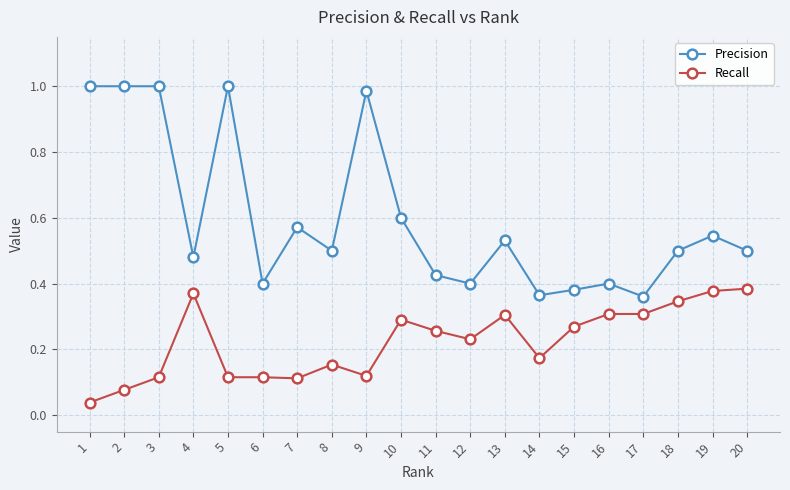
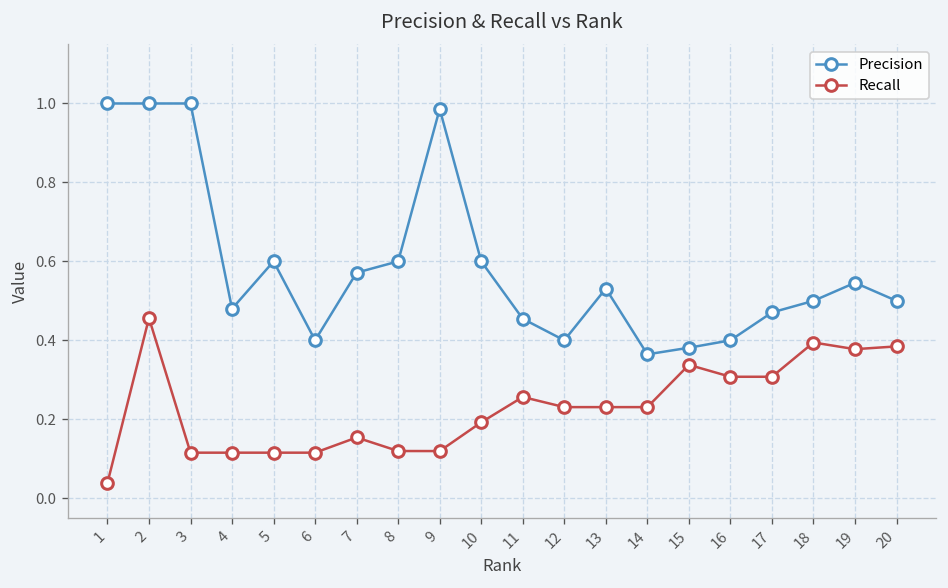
  {
    "Precision": {
      "1": 1.00,
      "2": 1.00,
      "3": 1.00,
      "4": 0.48,
-     "5": 1.0,
+     "5": 0.6,
      "6": 0.40,
      "7": 0.57,
-     "8": 0.5,
+     "8": 0.6,
      "9": 0.99,
      "10": 0.60,
-     "11": 0.43,
+     "11": 0.45,
      "12": 0.40,
      "13": 0.53,
      "14": 0.36,
      "15": 0.38,
      "16": 0.40,
-     "17": 0.36,
+     "17": 0.47,
      "18": 0.50,
      "19": 0.55,
      "20": 0.50
    },
    "Recall": {
      "1": 0.04,
-     "2": 0.08,
+     "2": 0.46,
      "3": 0.12,
-     "4": 0.37,
+     "4": 0.12,
      "5": 0.12,
      "6": 0.12,
-     "7": 0.11,
-     "8": 0.15,
+     "7": 0.15,
+     "8": 0.12,
      "9": 0.12,
-     "10": 0.29,
+     "10": 0.19,
      "11": 0.26,
      "12": 0.23,
-     "13": 0.30,
-     "14": 0.17,
-     "15": 0.27,
+     "13": 0.23,
+     "14": 0.23,
+     "15": 0.34,
      "16": 0.31,
      "17": 0.31,
-     "18": 0.35,
+     "18": 0.39,
      "19": 0.38,
      "20": 0.38
    }
  }
